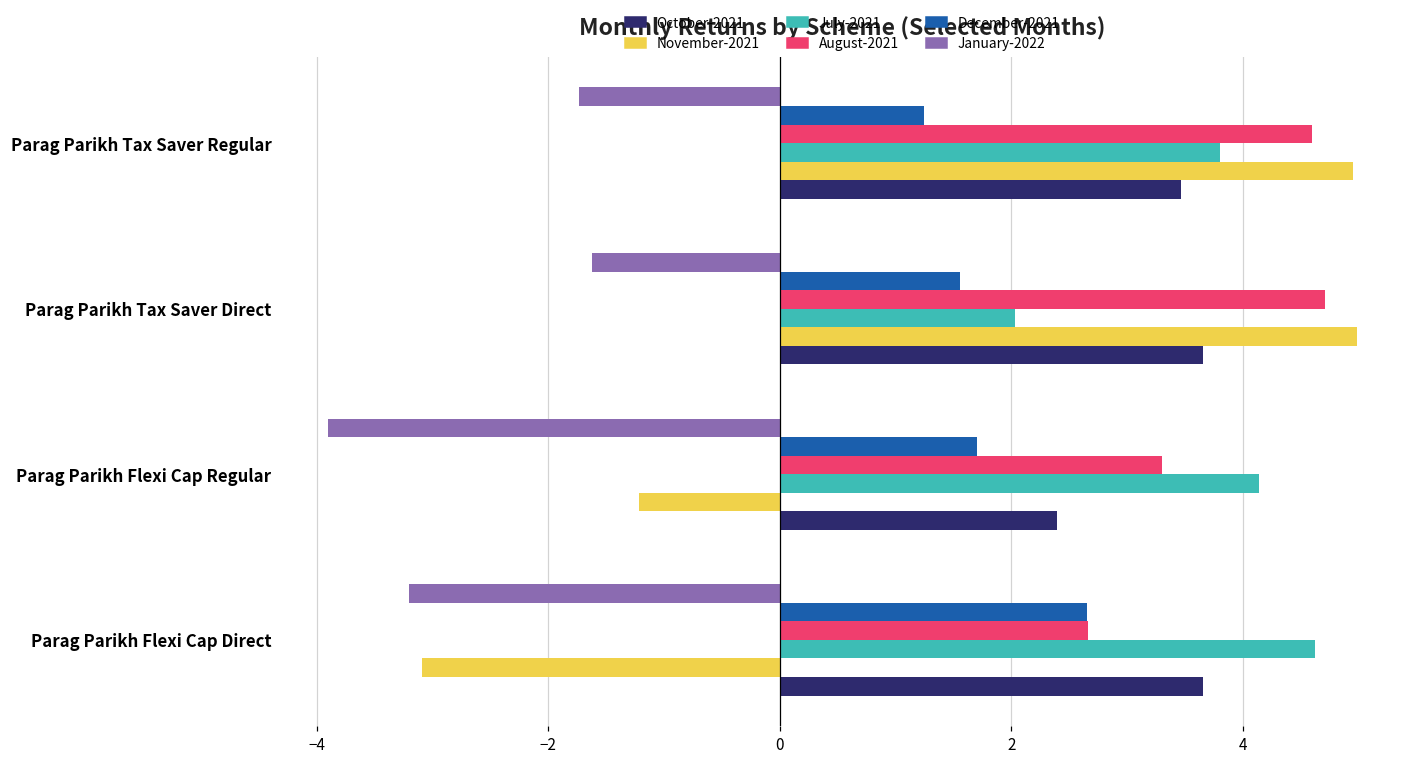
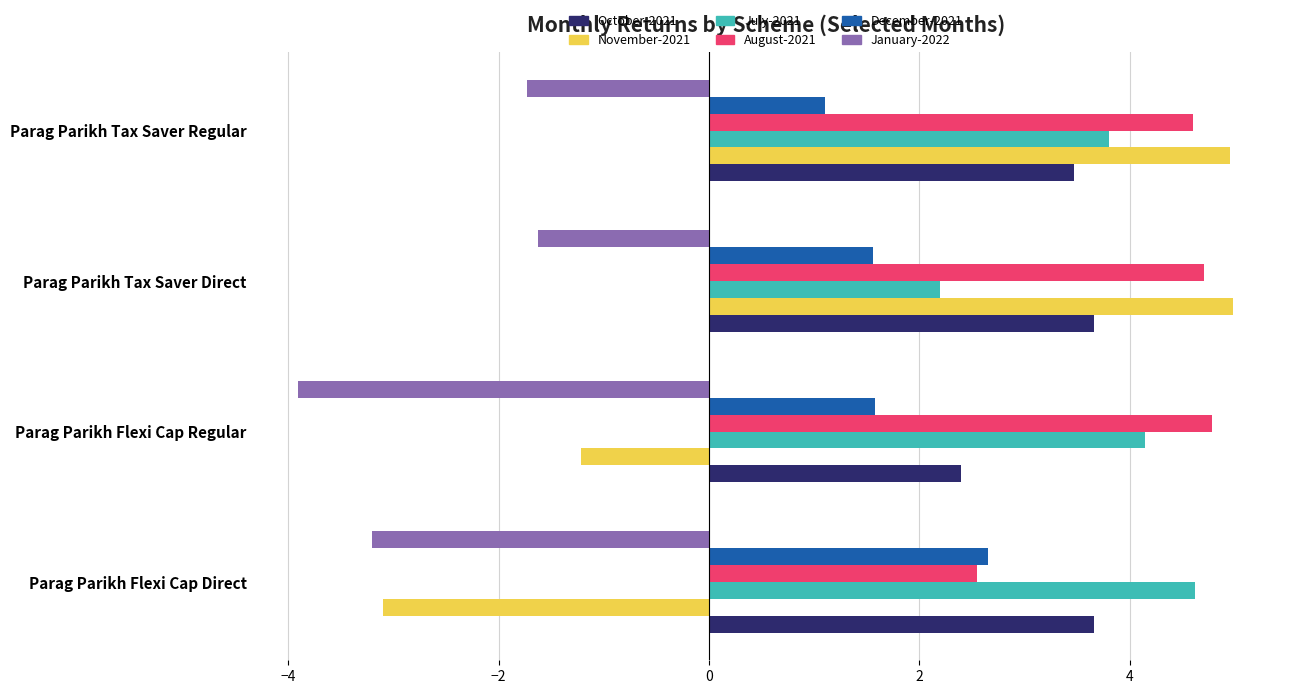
  {
    "October-2021": {
      "Parag Parikh Tax Saver Regular": 3.47,
      "Parag Parikh Tax Saver Direct": 3.66,
      "Parag Parikh Flexi Cap Regular": 2.40,
      "Parag Parikh Flexi Cap Direct": 3.66
    },
    "November-2021": {
      "Parag Parikh Tax Saver Regular": 4.95,
      "Parag Parikh Tax Saver Direct": 4.98,
      "Parag Parikh Flexi Cap Regular": -1.22,
      "Parag Parikh Flexi Cap Direct": -3.10
    },
    "July-2021": {
      "Parag Parikh Tax Saver Regular": 3.81,
-     "Parag Parikh Tax Saver Direct": 2.03,
+     "Parag Parikh Tax Saver Direct": 2.19,
      "Parag Parikh Flexi Cap Regular": 4.14,
      "Parag Parikh Flexi Cap Direct": 4.62
    },
    "August-2021": {
      "Parag Parikh Tax Saver Regular": 4.60,
      "Parag Parikh Tax Saver Direct": 4.71,
-     "Parag Parikh Flexi Cap Regular": 3.30,
-     "Parag Parikh Flexi Cap Direct": 2.66
+     "Parag Parikh Flexi Cap Regular": 4.78,
+     "Parag Parikh Flexi Cap Direct": 2.54
    },
    "December-2021": {
-     "Parag Parikh Tax Saver Regular": 1.24,
+     "Parag Parikh Tax Saver Regular": 1.11,
      "Parag Parikh Tax Saver Direct": 1.56,
-     "Parag Parikh Flexi Cap Regular": 1.71,
+     "Parag Parikh Flexi Cap Regular": 1.58,
      "Parag Parikh Flexi Cap Direct": 2.65
    },
    "January-2022": {
      "Parag Parikh Tax Saver Regular": -1.73,
      "Parag Parikh Tax Saver Direct": -1.63,
      "Parag Parikh Flexi Cap Regular": -3.90,
      "Parag Parikh Flexi Cap Direct": -3.20
    }
  }
